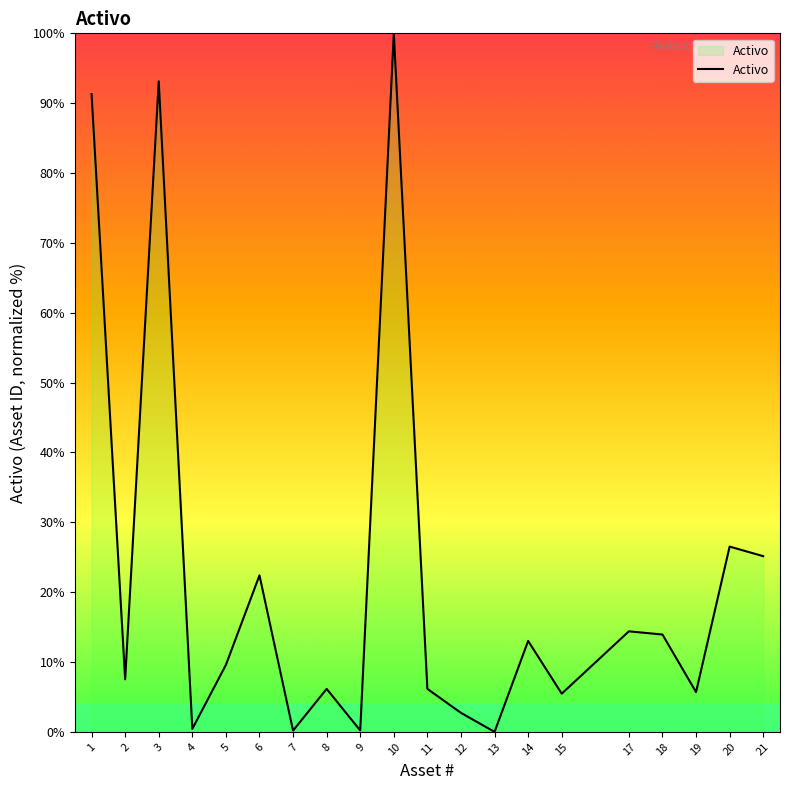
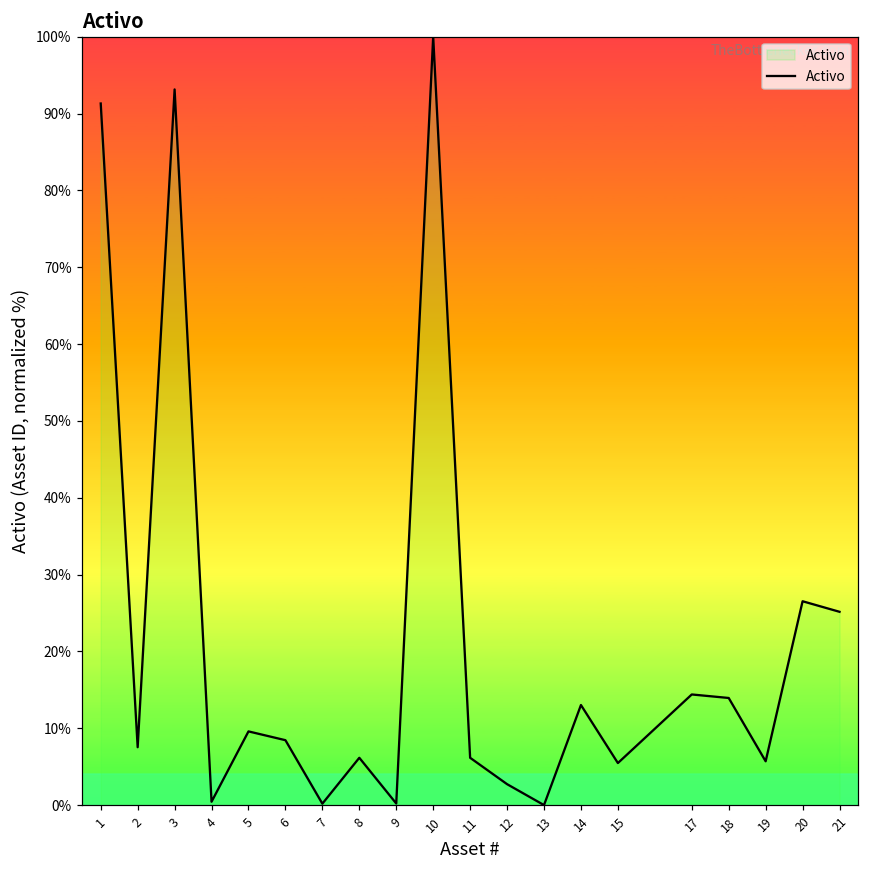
  {
    "1": "91%",
    "2": "8%",
    "3": "93%",
    "5": "10%",
-   "6": "22%",
+   "6": "8%",
    "8": "6%",
    "10": "100%",
    "11": "6%",
    "14": "13%",
    "15": "5%",
    "17": "14%",
    "18": "14%",
    "19": "6%",
    "20": "27%",
    "21": "25%"
  }
